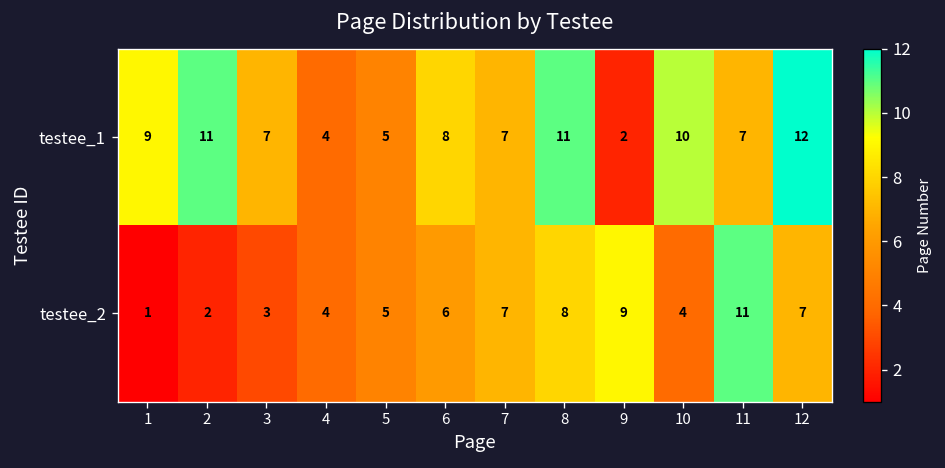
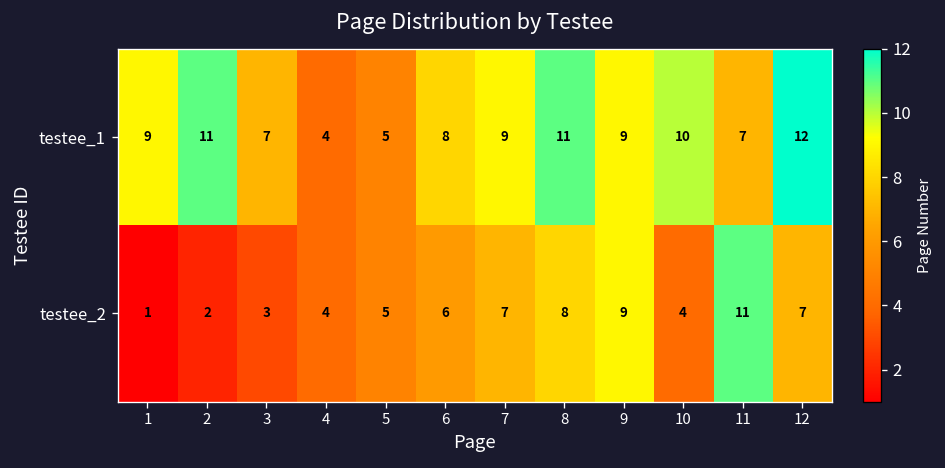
  {
    "testee_1": {
      "1": 9,
      "2": 11,
      "3": 7,
      "4": 4,
      "5": 5,
      "6": 8,
-     "7": 7,
+     "7": 9,
      "8": 11,
-     "9": 2,
+     "9": 9,
      "10": 10,
      "11": 7,
      "12": 12
    },
    "testee_2": {
      "1": 1,
      "2": 2,
      "3": 3,
      "4": 4,
      "5": 5,
      "6": 6,
      "7": 7,
      "8": 8,
      "9": 9,
      "10": 4,
      "11": 11,
      "12": 7
    }
  }
